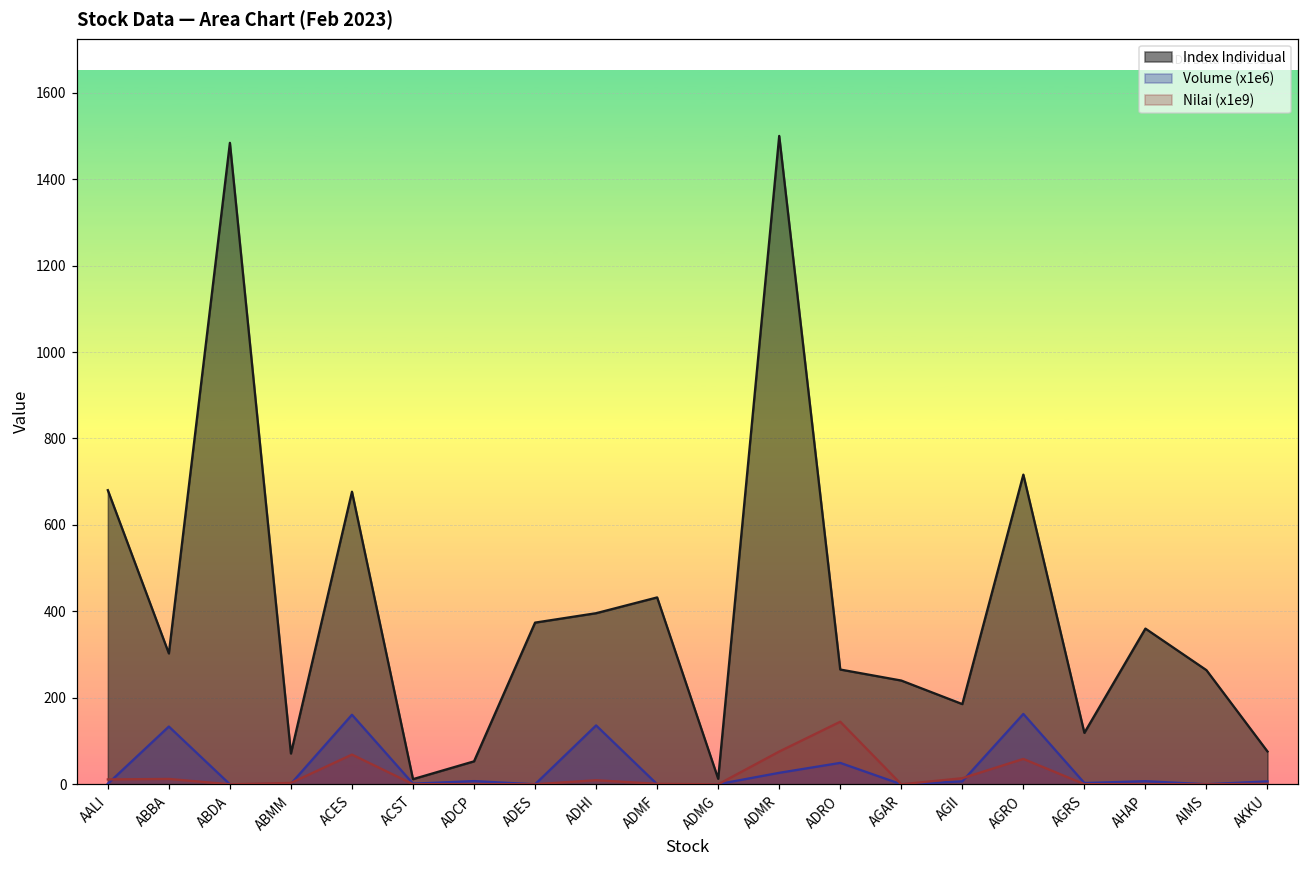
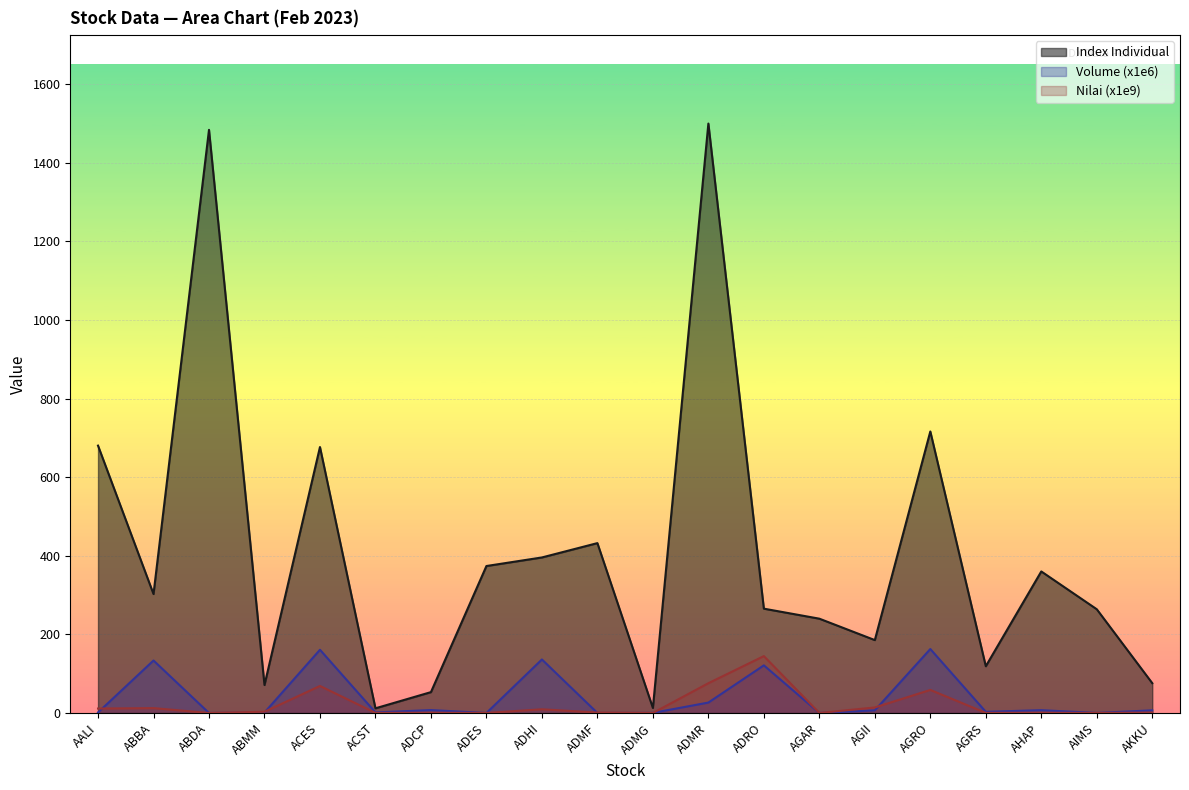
  {
    "Volume (x1e6)": {
      "AALI": 0,
      "ABBA": 130,
      "ACES": 160,
      "ADCP": 10,
      "ADHI": 140,
      "ADMR": 30,
-     "ADRO": 50,
+     "ADRO": 120,
      "AGII": 10,
      "AGRO": 160,
      "AHAP": 10
    }
  }
